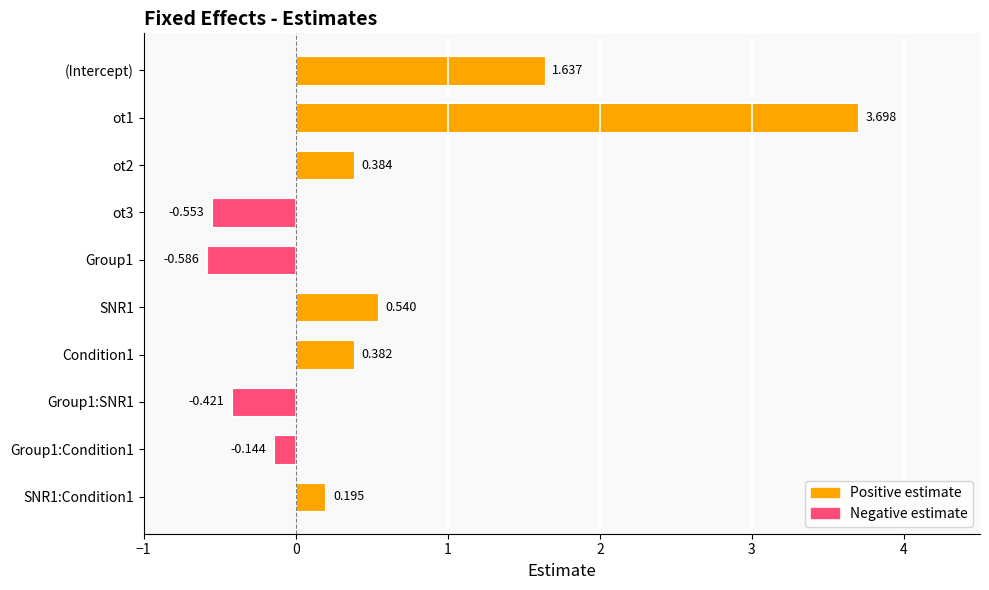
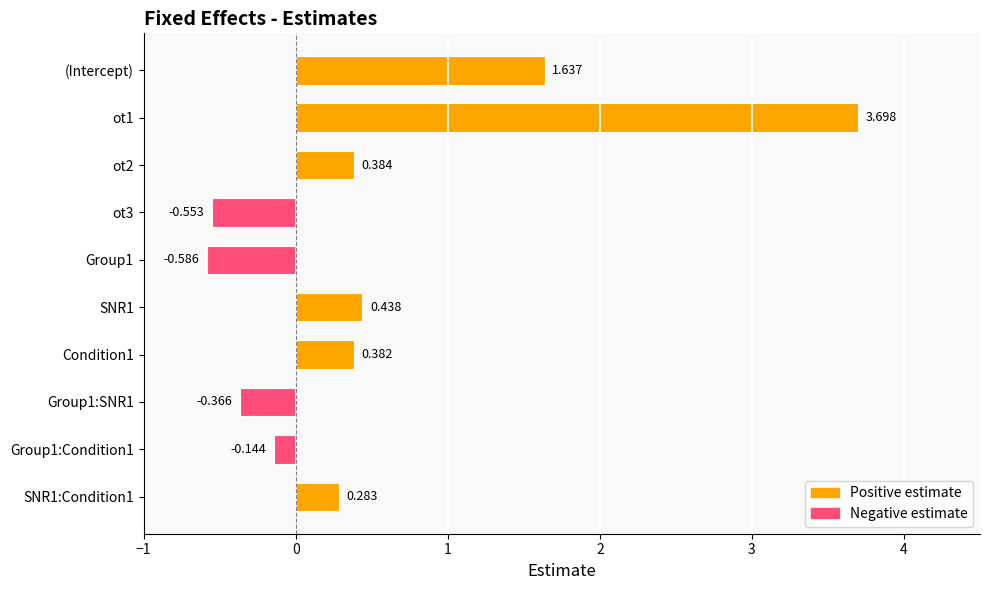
  {
    "(Intercept)": 1.637,
    "ot1": 3.698,
    "ot2": 0.384,
    "ot3": -0.553,
    "Group1": -0.586,
-   "SNR1": 0.540,
+   "SNR1": 0.438,
    "Condition1": 0.382,
-   "Group1:SNR1": -0.421,
+   "Group1:SNR1": -0.366,
    "Group1:Condition1": -0.144,
-   "SNR1:Condition1": 0.195
+   "SNR1:Condition1": 0.283
  }
